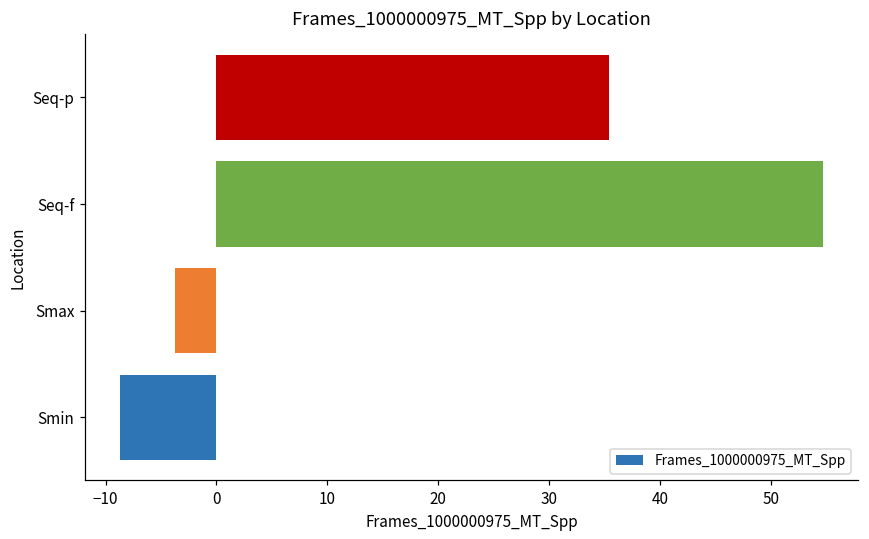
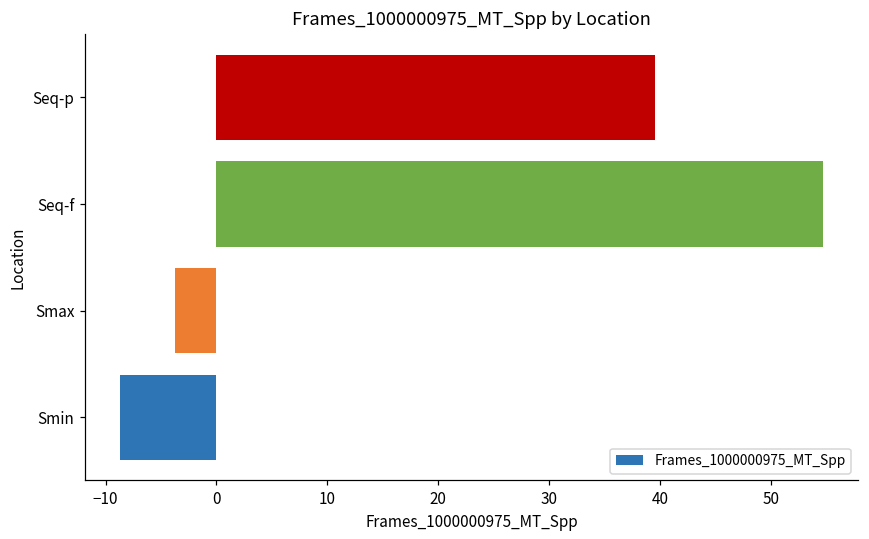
  {
-   "Seq-p": 35.4,
+   "Seq-p": 39.6,
    "Seq-f": 54.7,
    "Smax": -3.7,
    "Smin": -8.7
  }
